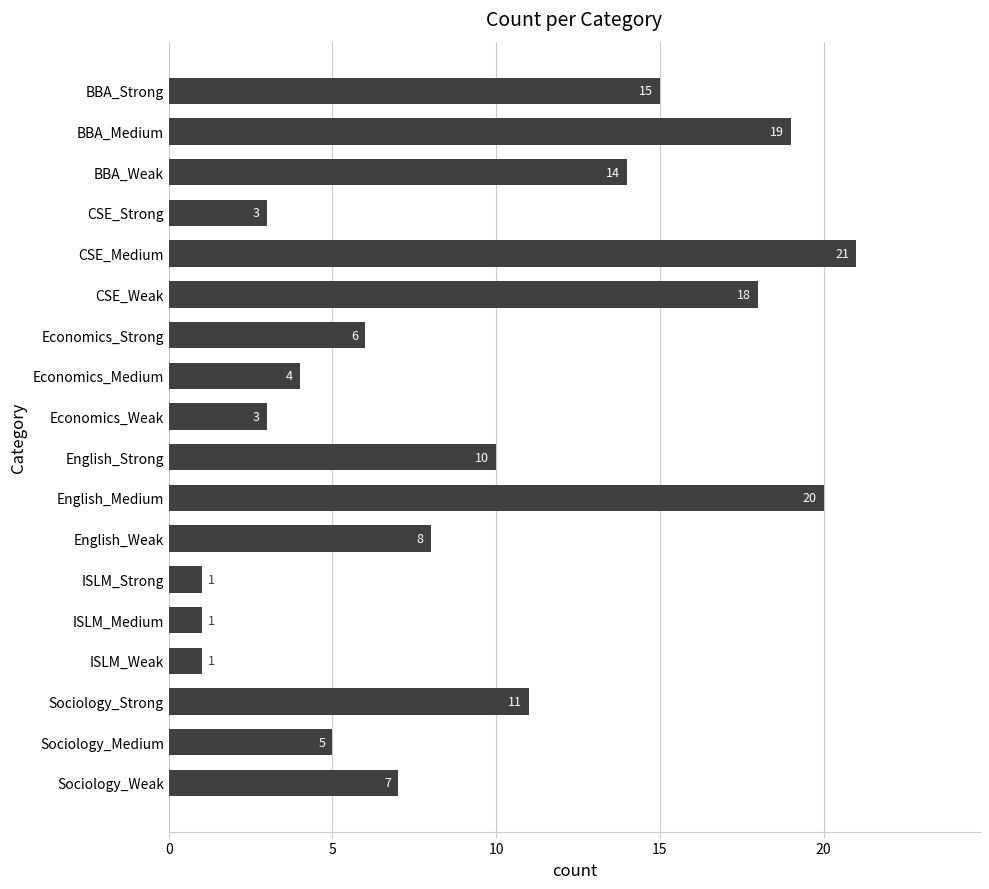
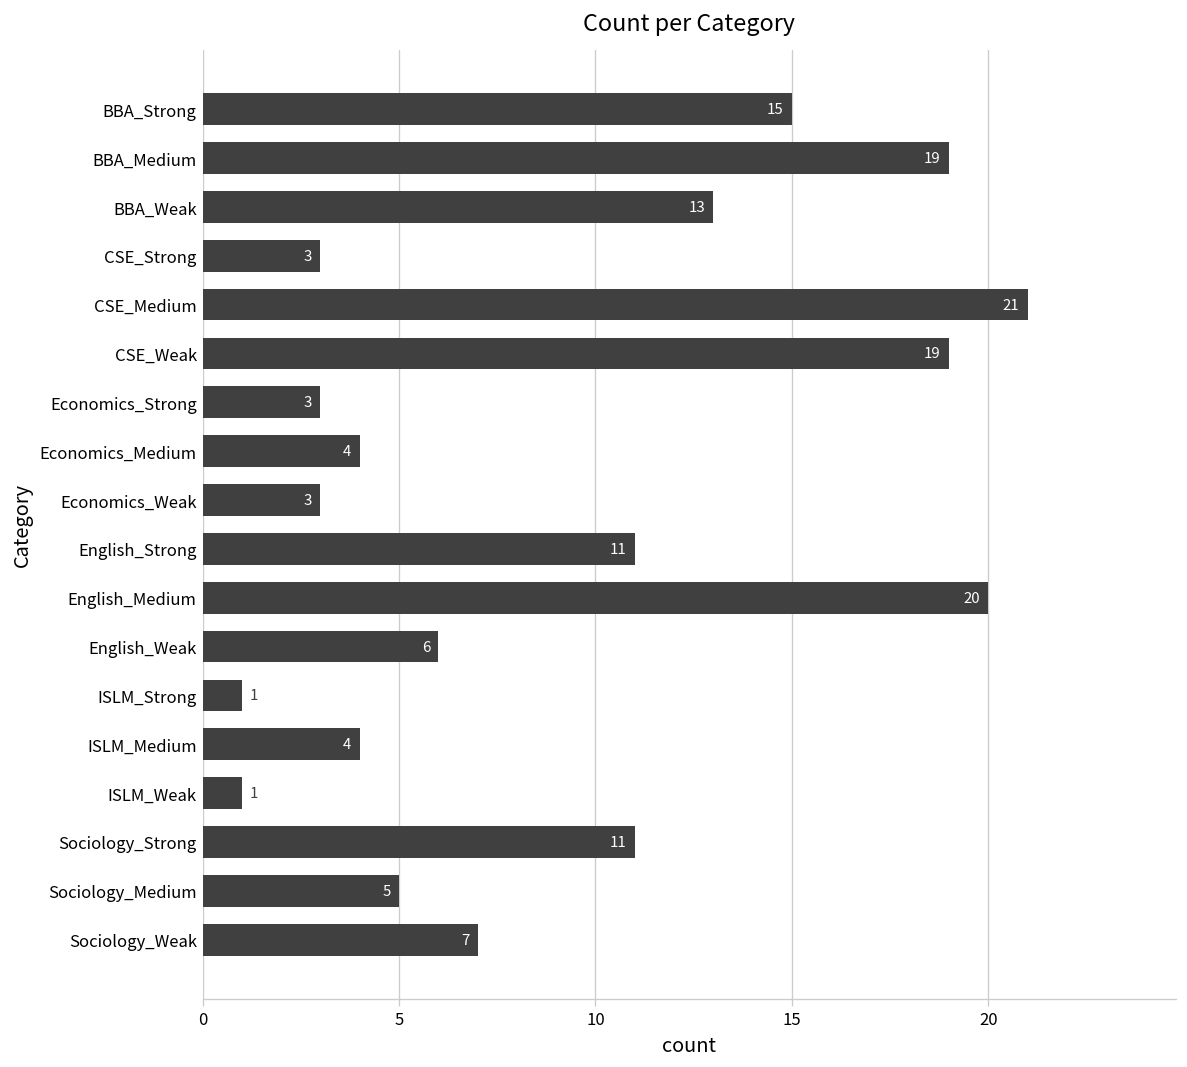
  {
    "BBA_Strong": 15,
    "BBA_Medium": 19,
-   "BBA_Weak": 14,
+   "BBA_Weak": 13,
    "CSE_Strong": 3,
    "CSE_Medium": 21,
-   "CSE_Weak": 18,
-   "Economics_Strong": 6,
+   "CSE_Weak": 19,
+   "Economics_Strong": 3,
    "Economics_Medium": 4,
    "Economics_Weak": 3,
-   "English_Strong": 10,
+   "English_Strong": 11,
    "English_Medium": 20,
-   "English_Weak": 8,
+   "English_Weak": 6,
    "ISLM_Strong": 1,
-   "ISLM_Medium": 1,
+   "ISLM_Medium": 4,
    "ISLM_Weak": 1,
    "Sociology_Strong": 11,
    "Sociology_Medium": 5,
    "Sociology_Weak": 7
  }
